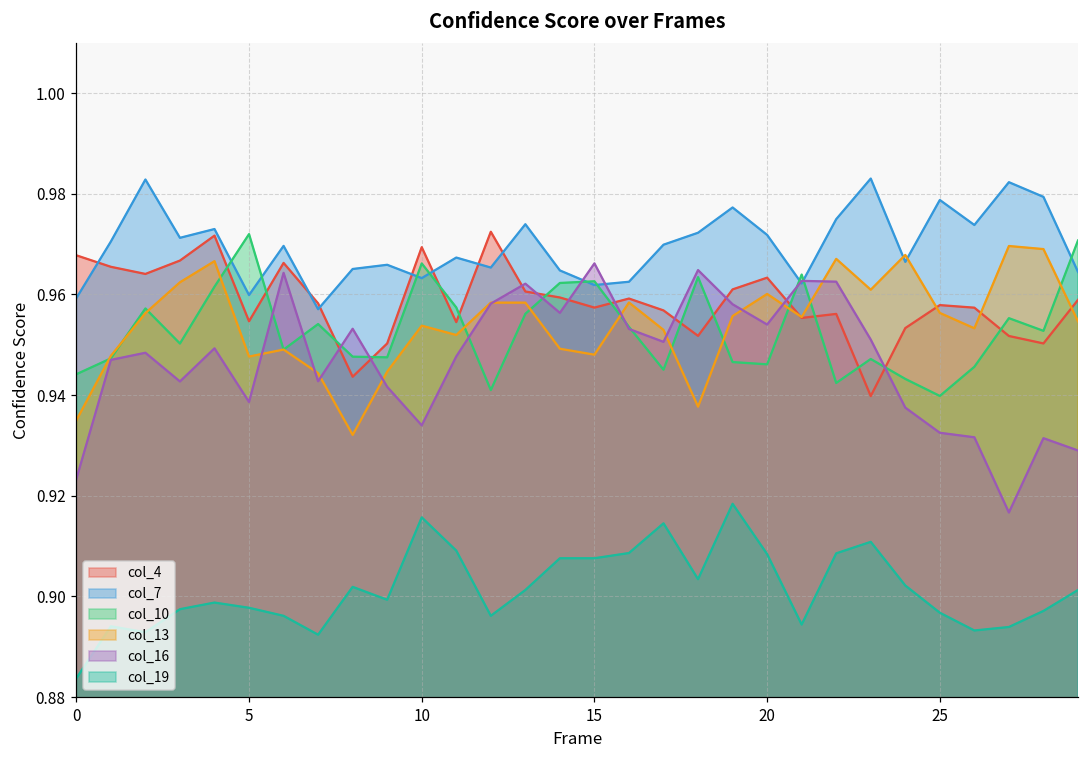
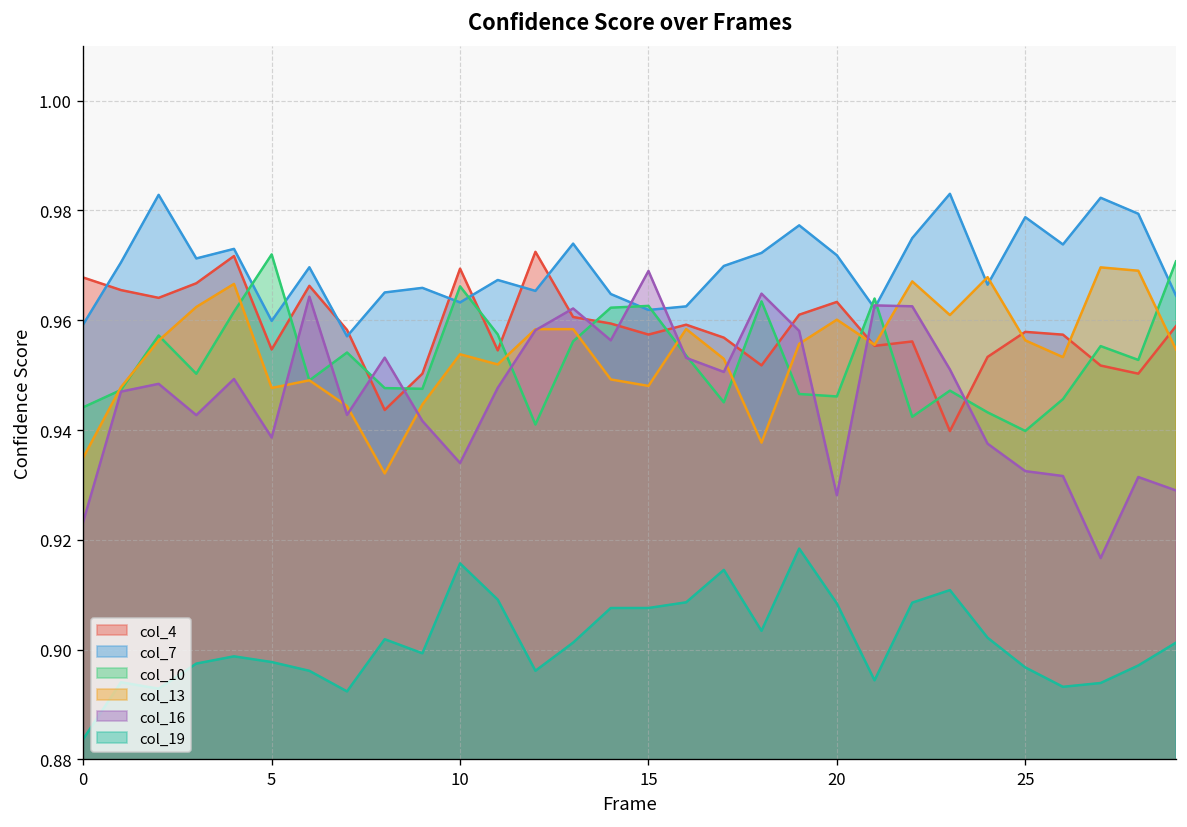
  {
    "col_16": {
      "0": 0.923,
      "5": 0.939,
      "10": 0.934,
-     "15": 0.966,
-     "20": 0.954,
+     "15": 0.969,
+     "20": 0.928,
      "25": 0.933
    }
  }
